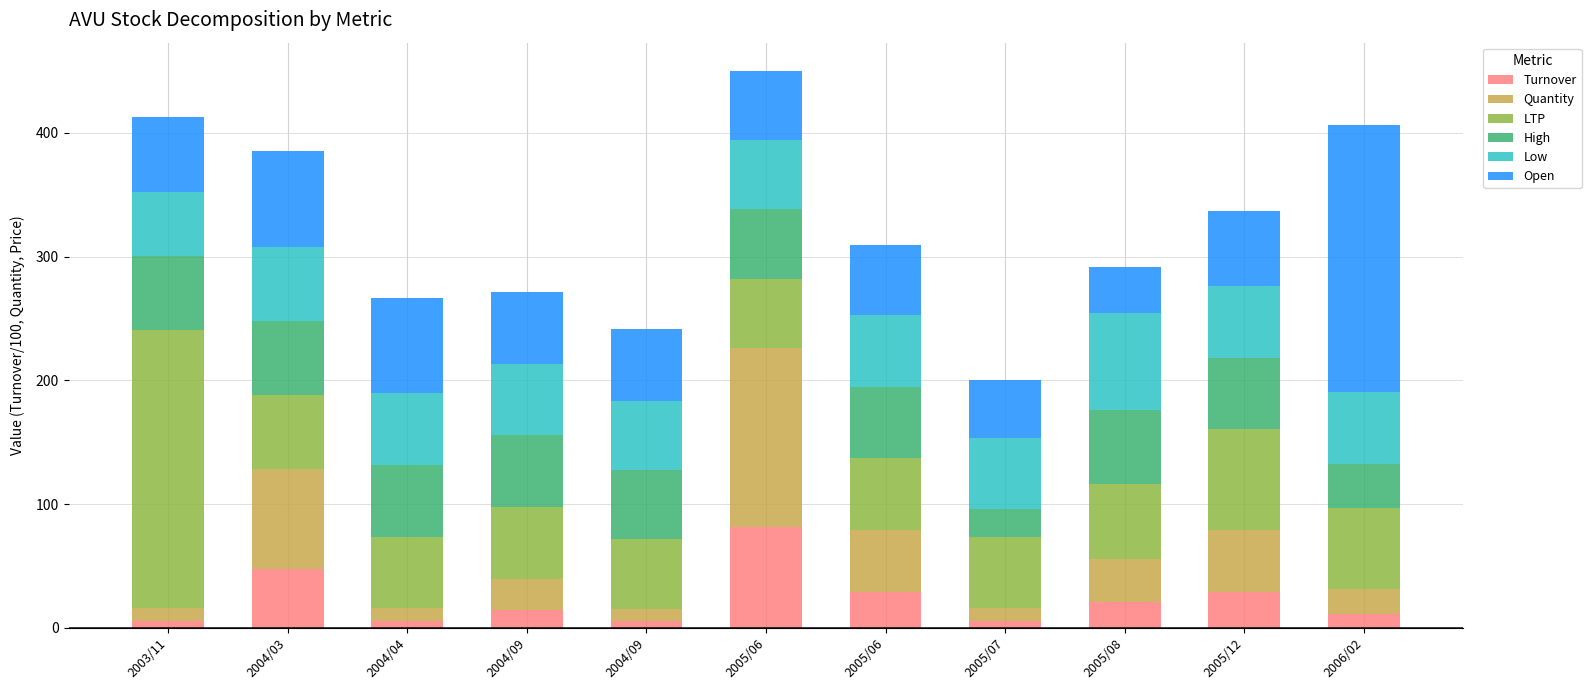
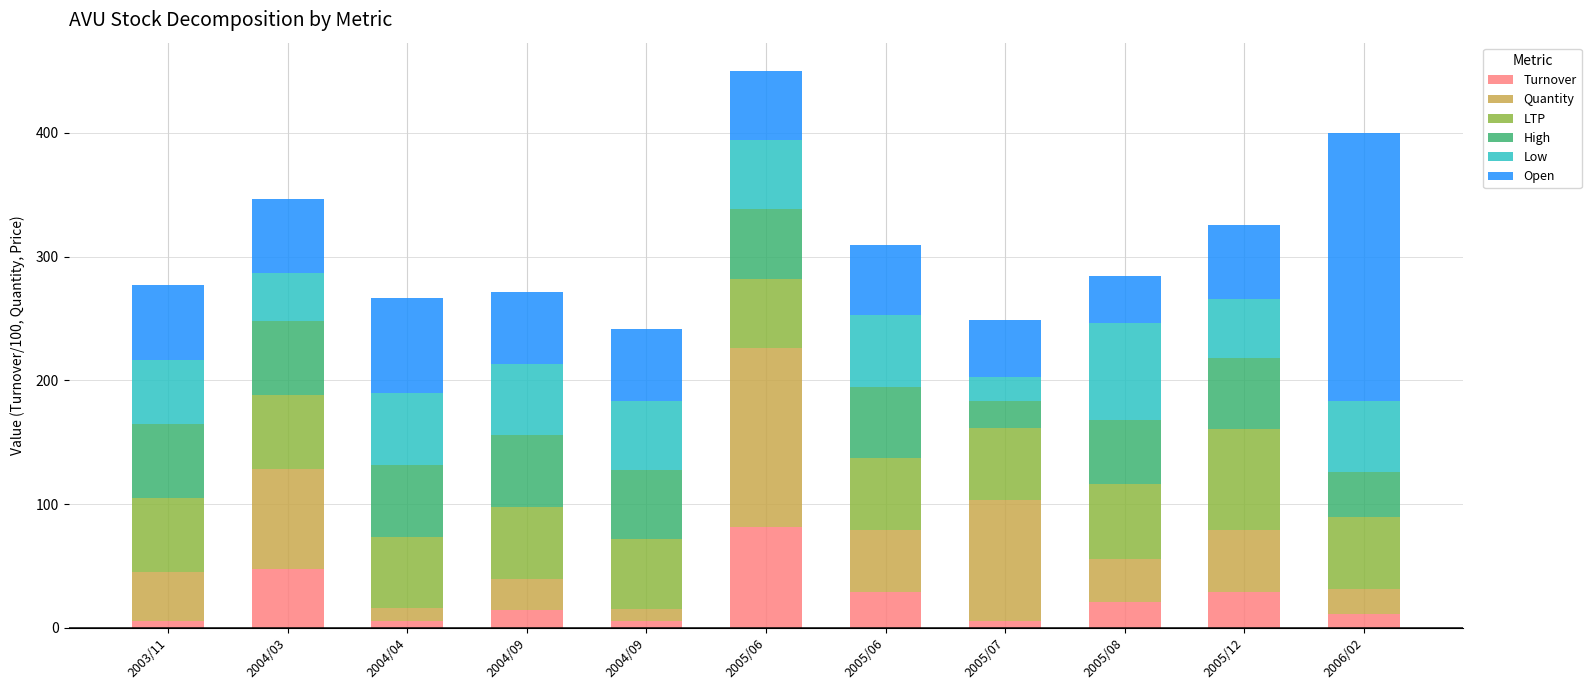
  {
    "Quantity": {
-     "2003/11": 10,
+     "2003/11": 39,
      "2004/03": 80,
      "2004/04": 10,
-     "2005/07": 10,
+     "2005/07": 97,
      "2005/08": 35,
      "2005/12": 50,
      "2006/02": 20
    },
    "LTP": {
-     "2003/11": 225,
+     "2003/11": 60,
      "2004/03": 60,
      "2004/04": 58,
      "2005/07": 58,
      "2005/08": 60,
      "2005/12": 81,
-     "2006/02": 65
+     "2006/02": 58
    },
    "High": {
      "2003/11": 60,
      "2004/03": 60,
      "2004/04": 58,
      "2005/07": 22,
-     "2005/08": 60,
+     "2005/08": 52,
      "2005/12": 58,
      "2006/02": 36
    },
    "Low": {
      "2003/11": 52,
-     "2004/03": 60,
+     "2004/03": 39,
      "2004/04": 58,
-     "2005/07": 58,
+     "2005/07": 19,
      "2005/08": 78,
-     "2005/12": 58,
+     "2005/12": 47,
      "2006/02": 58
    },
    "Open": {
      "2003/11": 60,
-     "2004/03": 78,
+     "2004/03": 60,
      "2004/04": 77,
      "2005/07": 46,
      "2005/08": 38,
      "2005/12": 60,
      "2006/02": 216
    }
  }
